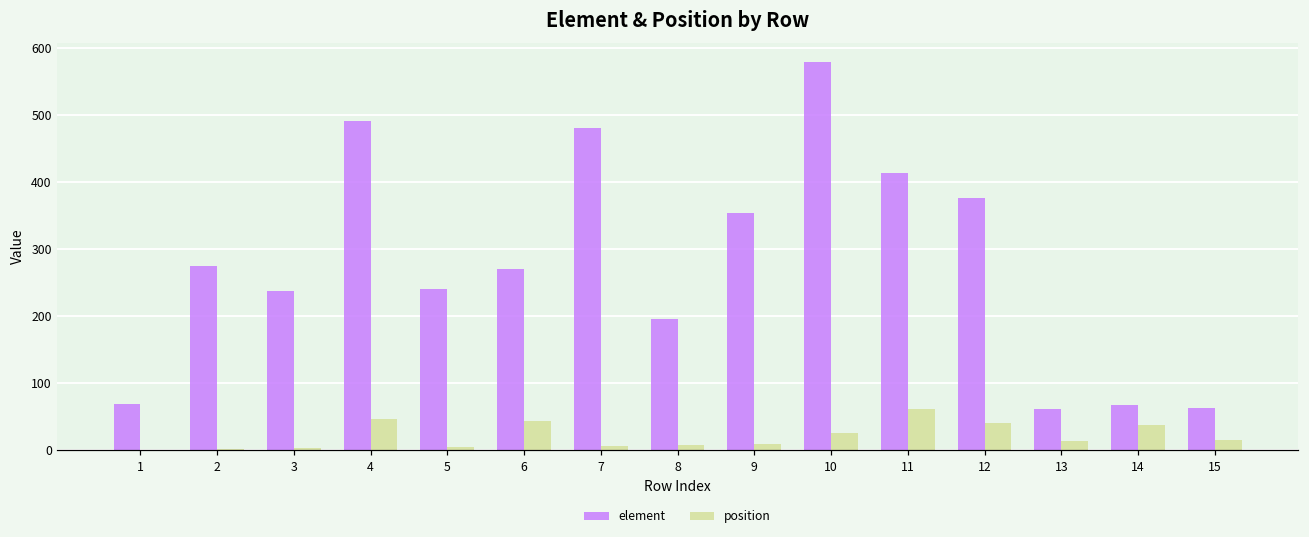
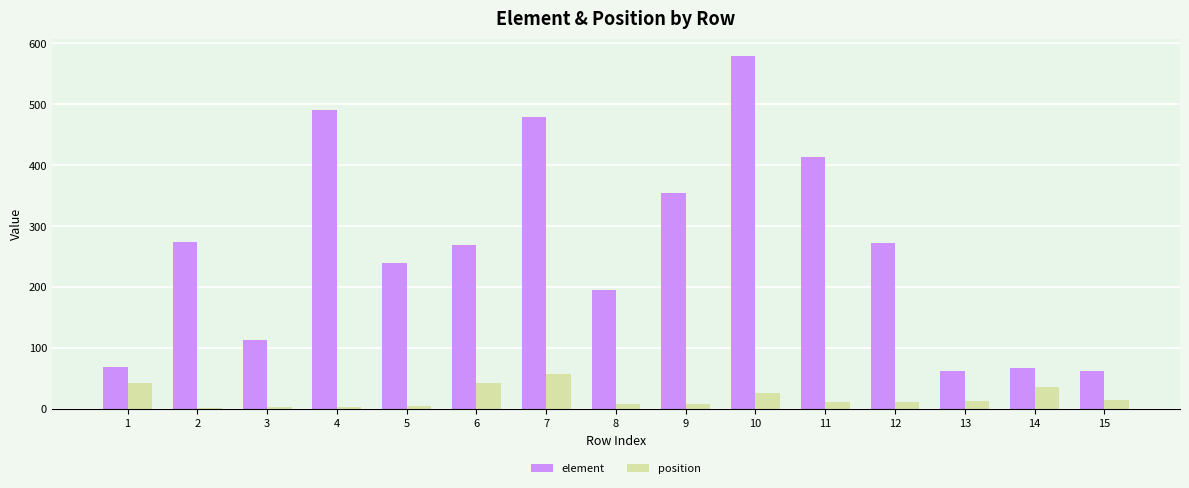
  {
    "element": {
      "1": 70,
      "2": 280,
-     "3": 240,
+     "3": 110,
      "4": 490,
      "5": 240,
      "6": 270,
      "7": 480,
      "8": 200,
      "9": 350,
      "10": 580,
      "11": 410,
-     "12": 380,
+     "12": 270,
      "13": 60,
      "14": 70,
      "15": 60
    },
    "position": {
-     "1": 0,
-     "4": 50,
+     "1": 40,
+     "4": 0,
      "5": 10,
      "6": 40,
-     "7": 10,
+     "7": 60,
      "8": 10,
      "9": 10,
      "10": 30,
-     "11": 60,
-     "12": 40,
+     "11": 10,
+     "12": 10,
      "13": 10,
      "14": 40,
      "15": 20
    }
  }
